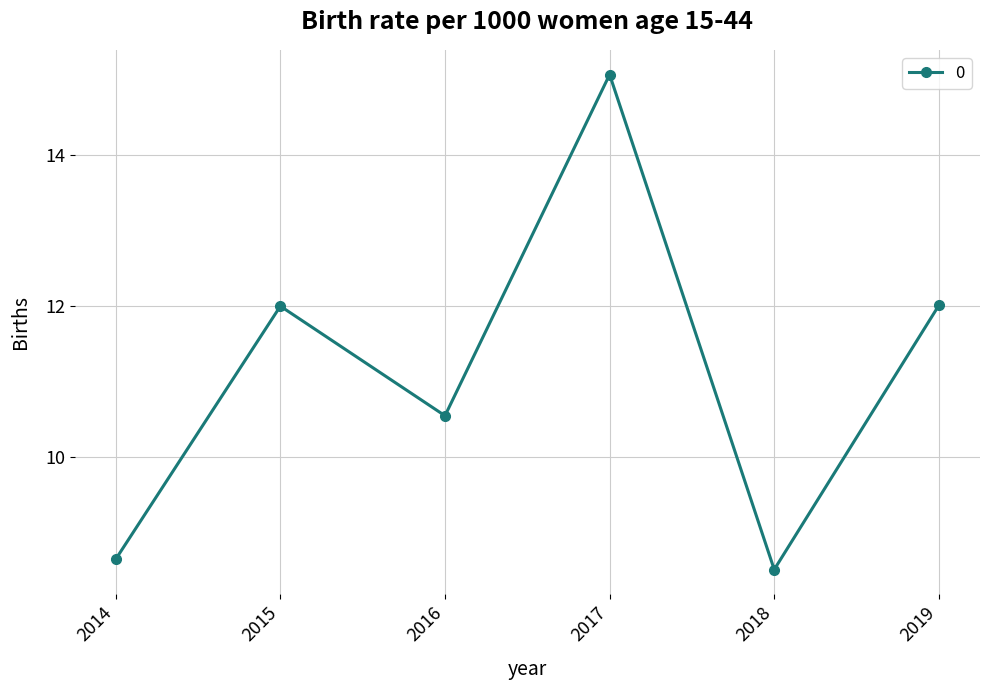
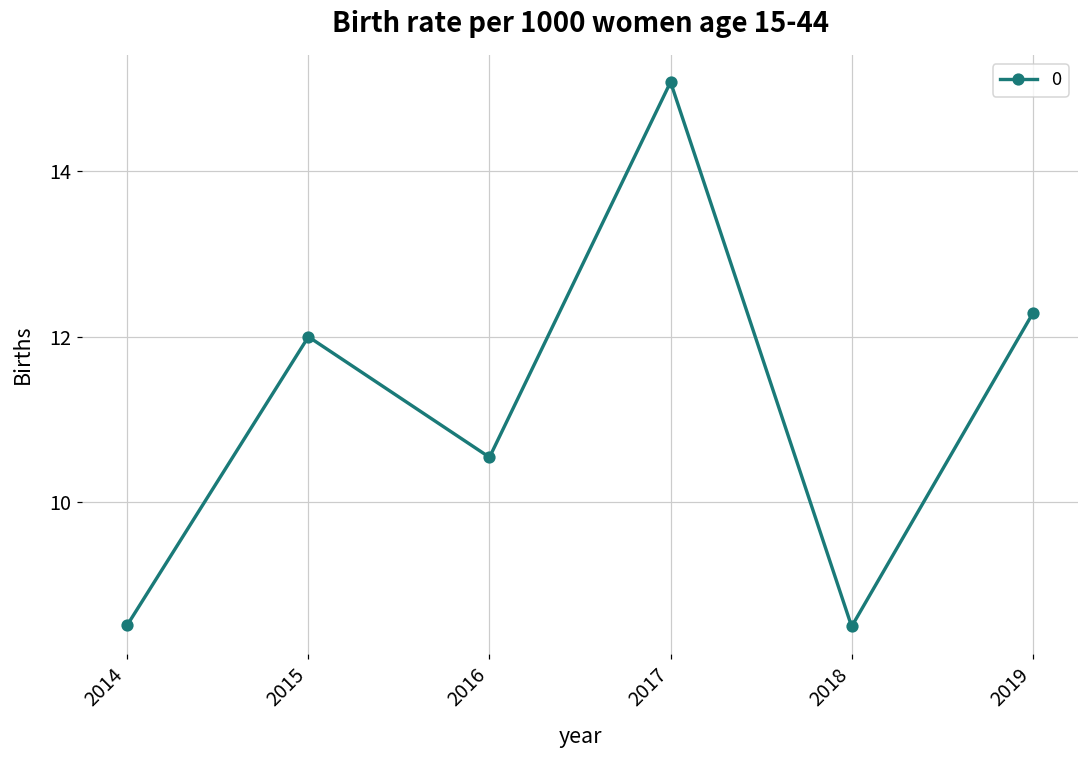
  {
-   "2014": 8.6,
+   "2014": 8.5,
    "2015": 12.0,
    "2016": 10.5,
    "2017": 15.1,
    "2018": 8.5,
-   "2019": 12.0
+   "2019": 12.3
  }
